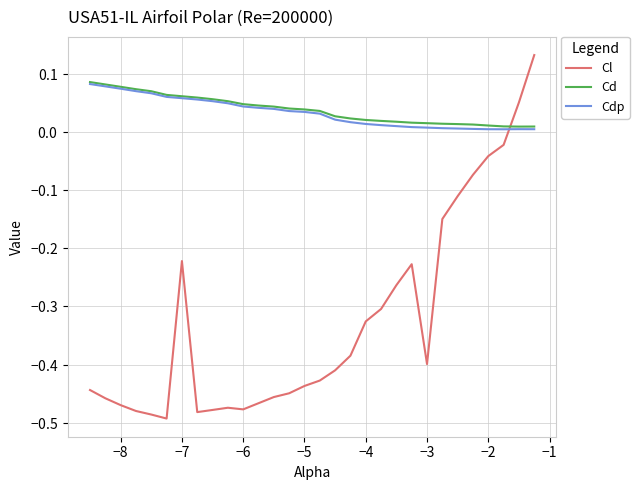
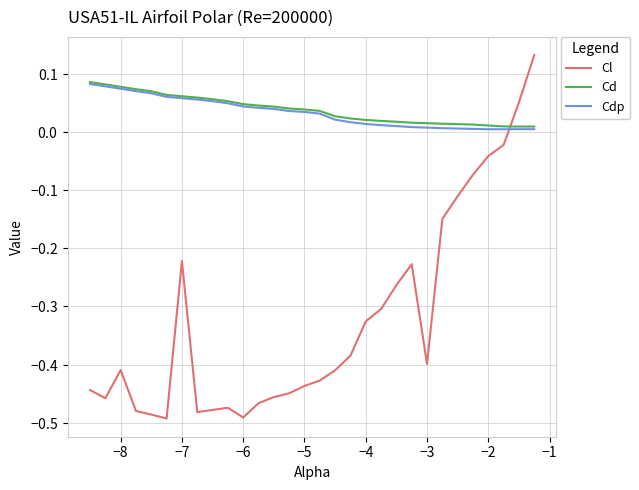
  {
    "Cl": {
-     "−8": -0.47,
+     "−8": -0.41,
      "−7": -0.22,
-     "−6": -0.48,
+     "−6": -0.49,
      "−5": -0.44,
      "−4": -0.33,
      "−3": -0.40,
      "−2": -0.04
    },
    "Cd": {
      "−4": 0.02,
      "−3": 0.02,
      "−2": 0.01
    },
    "Cdp": {
      "−4": 0.01,
      "−3": 0.01,
      "−2": 0.01
    }
  }
